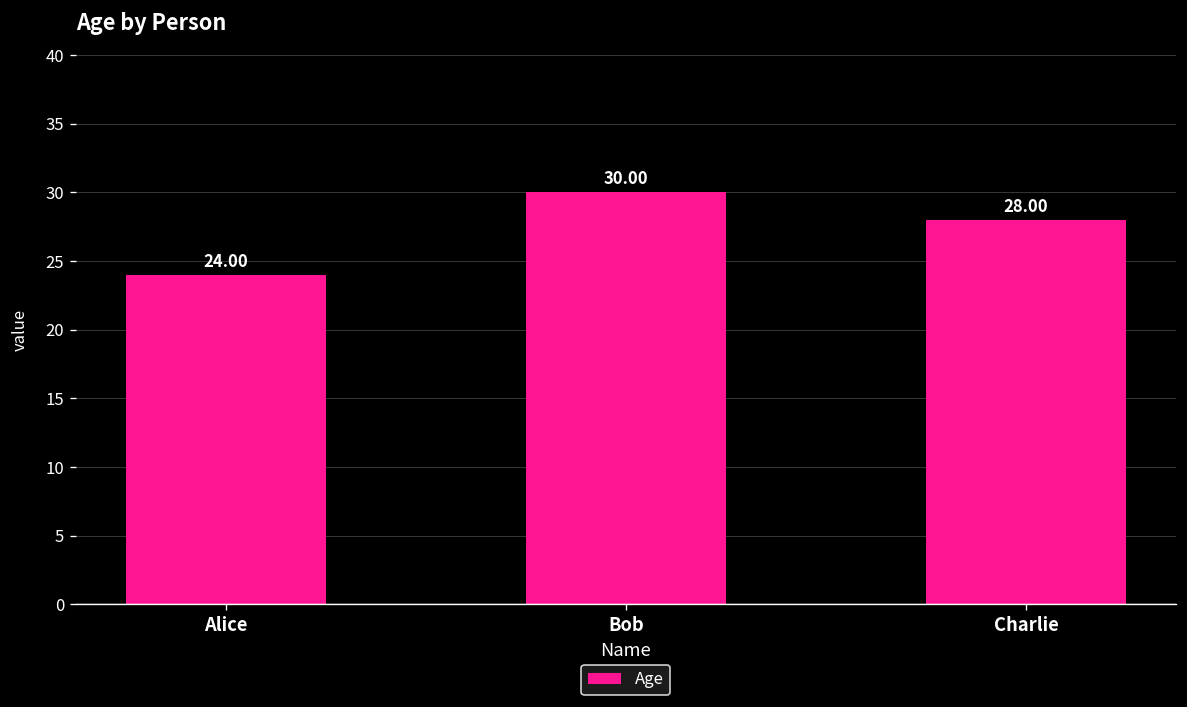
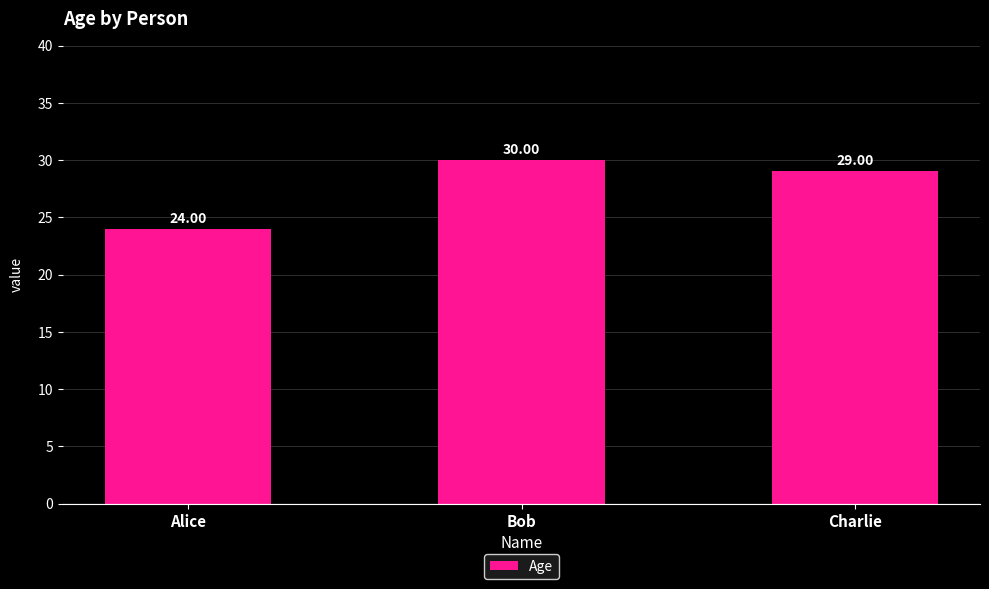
  {
    "Alice": 24.00,
    "Bob": 30.00,
-   "Charlie": 28.00
+   "Charlie": 29.00
  }
